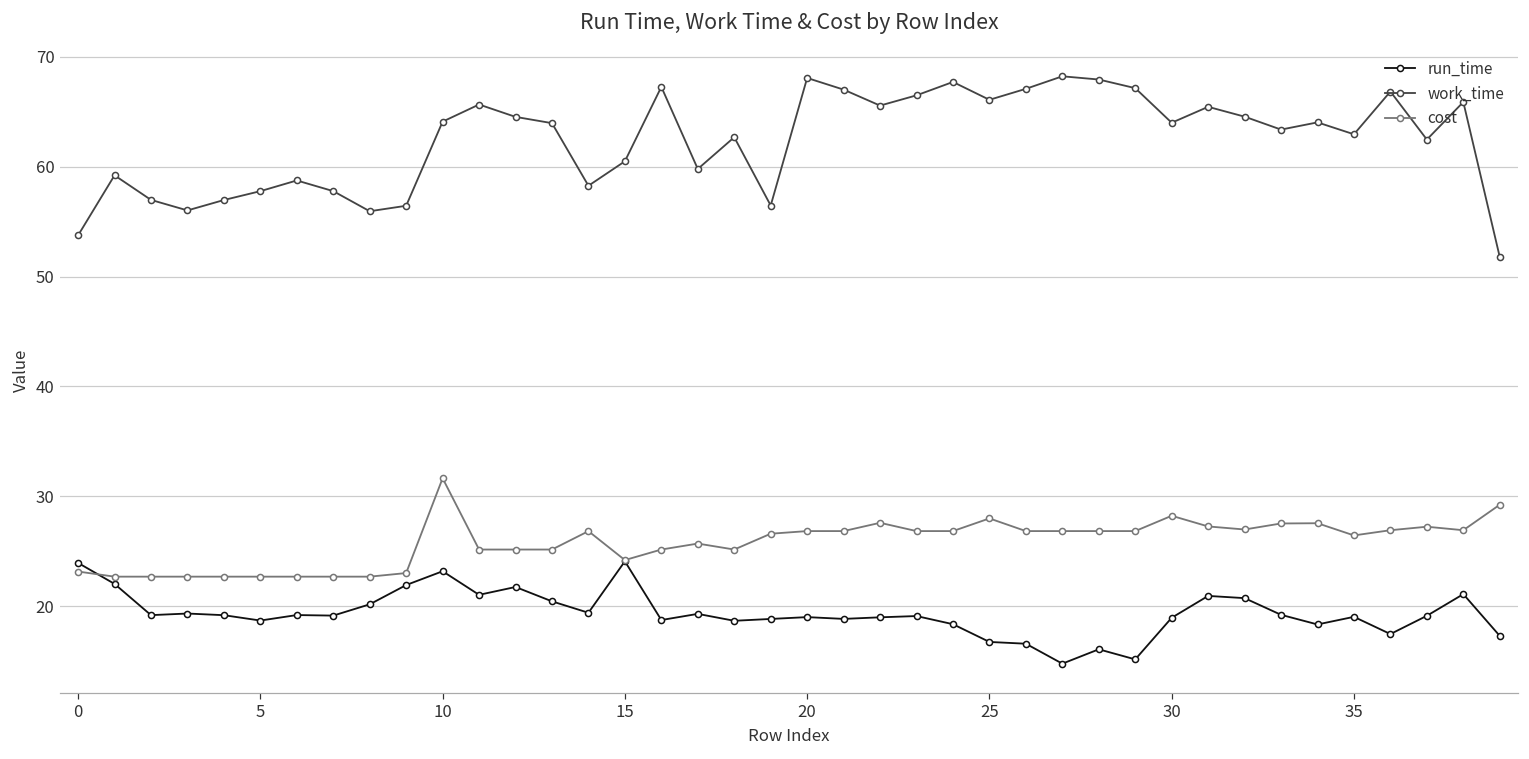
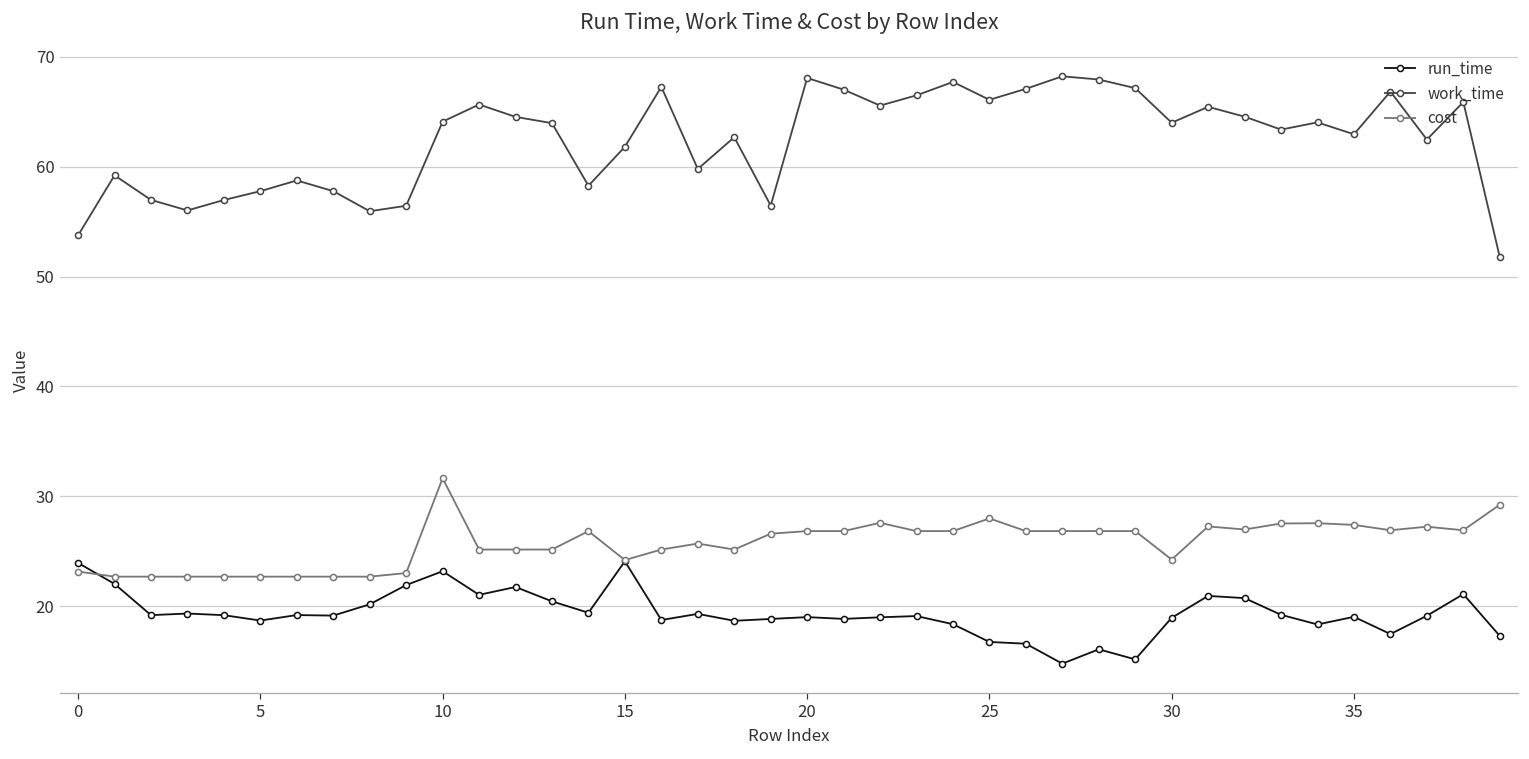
  {
    "run_time": {
      "0": 24,
      "5": 19,
      "10": 23,
      "20": 19,
      "25": 17,
      "30": 19,
      "35": 19
    },
    "work_time": {
      "0": 54,
      "5": 58,
      "10": 64,
-     "15": 60,
+     "15": 62,
      "20": 68,
      "25": 66,
      "30": 64,
      "35": 63
    },
    "cost": {
      "0": 23,
      "5": 23,
      "10": 32,
      "20": 27,
      "25": 28,
-     "30": 28,
-     "35": 26
+     "30": 24,
+     "35": 27
    }
  }
